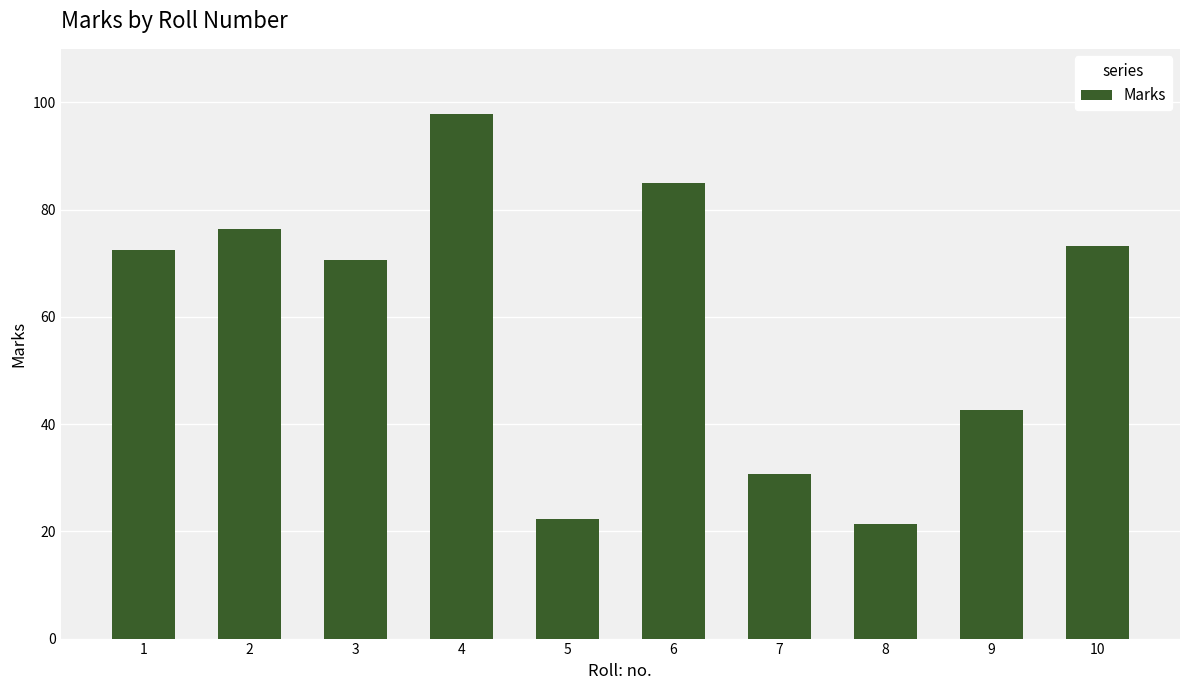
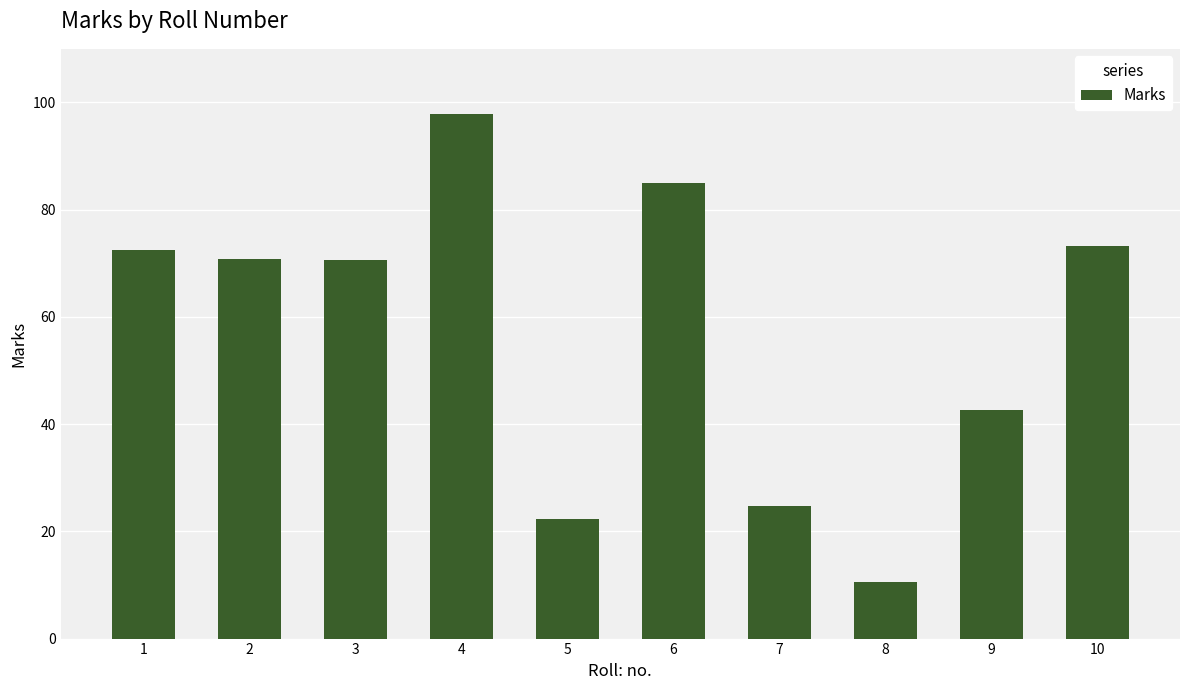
  {
    "1": 73,
-   "2": 76,
+   "2": 71,
    "3": 71,
    "4": 98,
    "5": 22,
    "6": 85,
-   "7": 31,
-   "8": 21,
+   "7": 25,
+   "8": 10,
    "9": 43,
    "10": 73
  }
